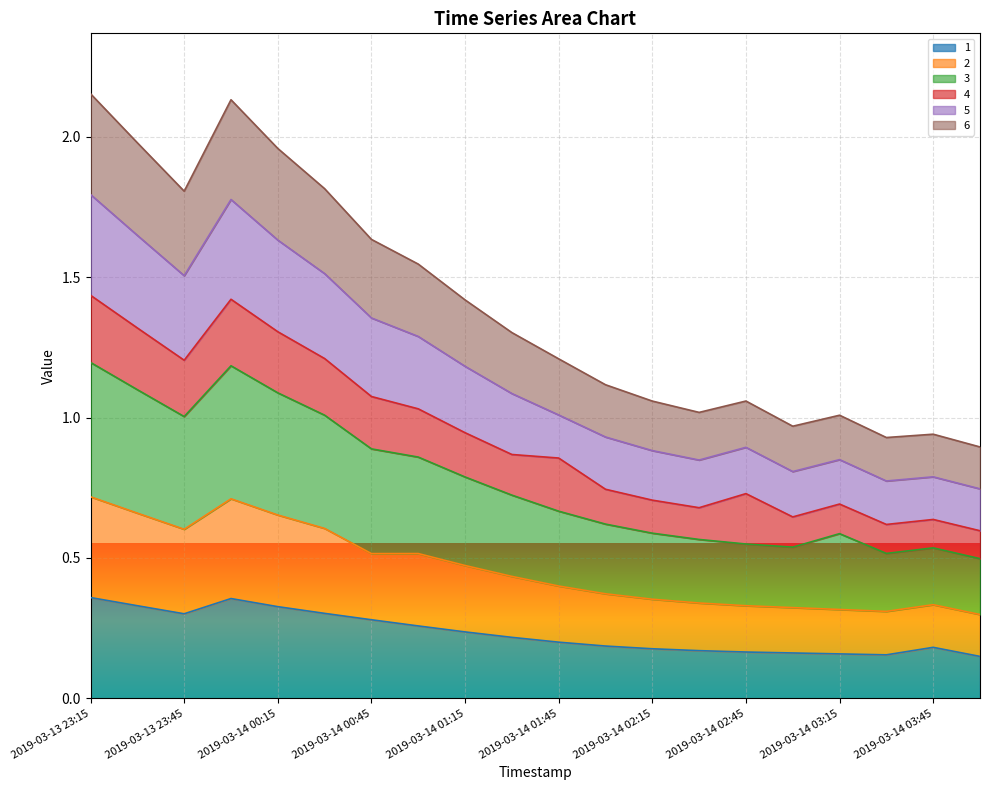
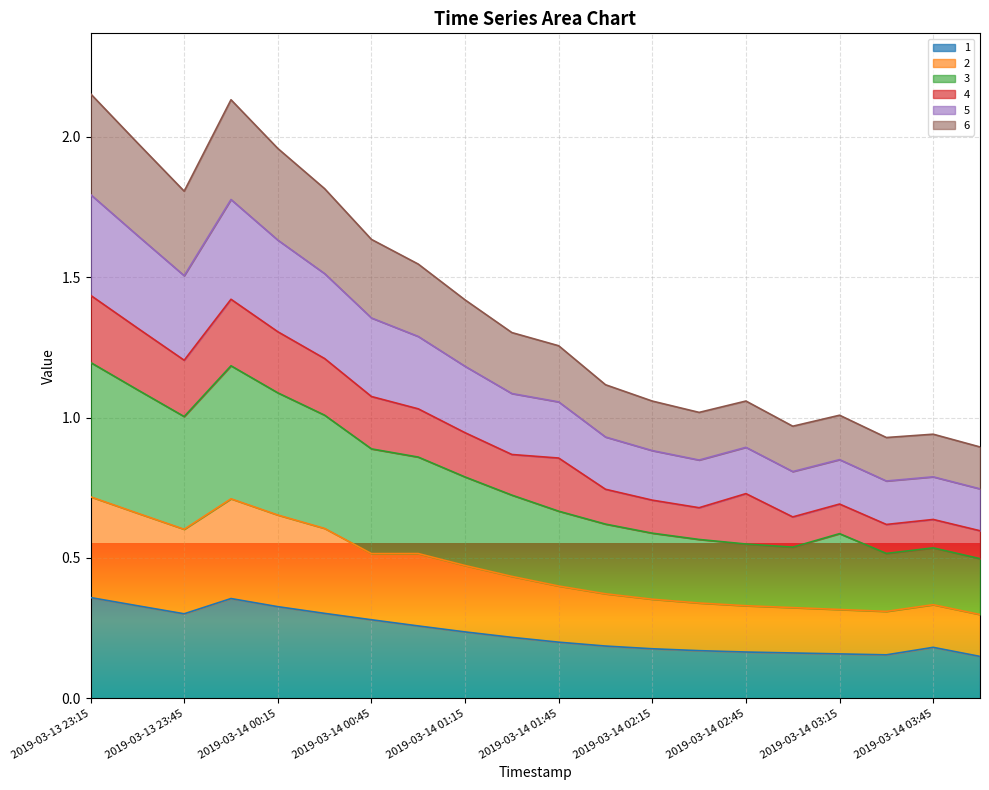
  {
    "1": {
      "2019-03-13 23:15": 0.36,
      "2019-03-13 23:45": 0.30,
      "2019-03-14 00:15": 0.33,
      "2019-03-14 00:45": 0.28,
      "2019-03-14 01:15": 0.24,
      "2019-03-14 01:45": 0.20,
      "2019-03-14 02:15": 0.18,
      "2019-03-14 02:45": 0.16,
      "2019-03-14 03:15": 0.16,
      "2019-03-14 03:45": 0.18
    },
    "2": {
      "2019-03-13 23:15": 0.36,
      "2019-03-13 23:45": 0.30,
      "2019-03-14 00:15": 0.33,
      "2019-03-14 00:45": 0.24,
      "2019-03-14 01:15": 0.24,
      "2019-03-14 01:45": 0.20,
      "2019-03-14 02:15": 0.18,
      "2019-03-14 02:45": 0.16,
      "2019-03-14 03:15": 0.16,
      "2019-03-14 03:45": 0.15
    },
    "3": {
      "2019-03-13 23:15": 0.48,
      "2019-03-13 23:45": 0.40,
      "2019-03-14 00:15": 0.44,
      "2019-03-14 00:45": 0.37,
      "2019-03-14 01:15": 0.32,
      "2019-03-14 01:45": 0.27,
      "2019-03-14 02:15": 0.24,
      "2019-03-14 02:45": 0.22,
      "2019-03-14 03:15": 0.27,
      "2019-03-14 03:45": 0.20
    },
    "4": {
      "2019-03-13 23:15": 0.24,
      "2019-03-13 23:45": 0.20,
      "2019-03-14 00:15": 0.22,
      "2019-03-14 00:45": 0.19,
      "2019-03-14 01:15": 0.16,
      "2019-03-14 01:45": 0.19,
      "2019-03-14 02:15": 0.12,
      "2019-03-14 02:45": 0.18,
      "2019-03-14 03:15": 0.11,
      "2019-03-14 03:45": 0.10
    },
    "5": {
      "2019-03-13 23:15": 0.36,
      "2019-03-13 23:45": 0.30,
      "2019-03-14 00:15": 0.33,
      "2019-03-14 00:45": 0.28,
      "2019-03-14 01:15": 0.24,
-     "2019-03-14 01:45": 0.15,
+     "2019-03-14 01:45": 0.20,
      "2019-03-14 02:15": 0.18,
      "2019-03-14 02:45": 0.16,
      "2019-03-14 03:15": 0.16,
      "2019-03-14 03:45": 0.15
    },
    "6": {
      "2019-03-13 23:15": 0.36,
      "2019-03-13 23:45": 0.30,
      "2019-03-14 00:15": 0.33,
      "2019-03-14 00:45": 0.28,
      "2019-03-14 01:15": 0.24,
      "2019-03-14 01:45": 0.20,
      "2019-03-14 02:15": 0.18,
      "2019-03-14 02:45": 0.16,
      "2019-03-14 03:15": 0.16,
      "2019-03-14 03:45": 0.15
    }
  }
